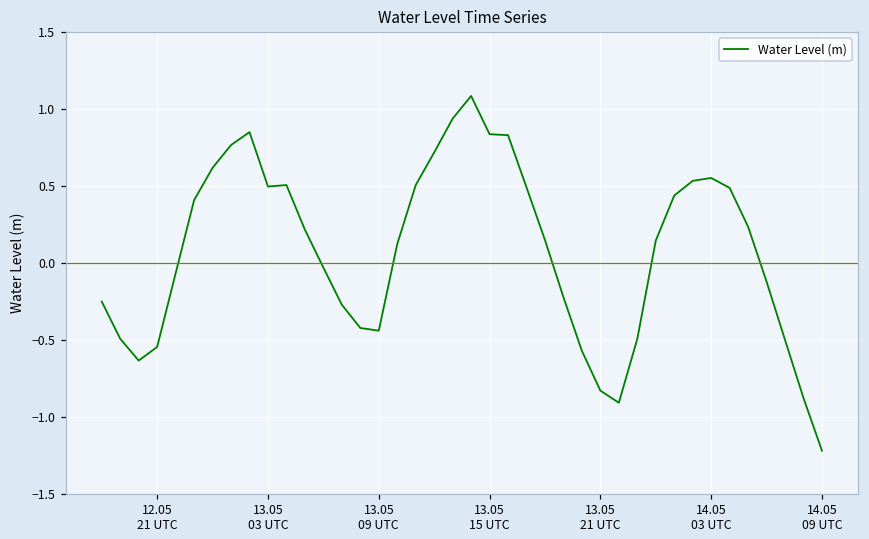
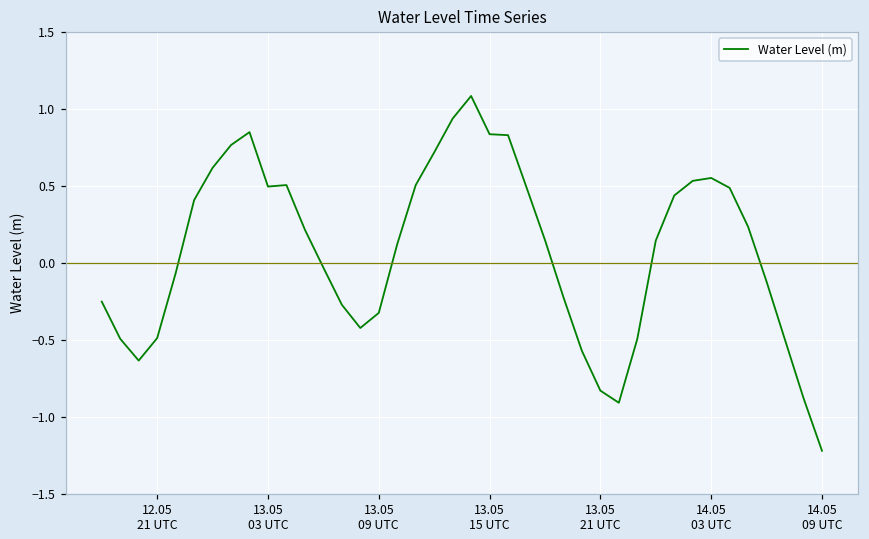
  {
-   "12.05 21 UTC": -0.55,
+   "12.05 21 UTC": -0.49,
    "13.05 03 UTC": 0.50,
-   "13.05 09 UTC": -0.44,
+   "13.05 09 UTC": -0.33,
    "13.05 15 UTC": 0.84,
    "13.05 21 UTC": -0.83,
    "14.05 03 UTC": 0.55,
    "14.05 09 UTC": -1.22
  }
